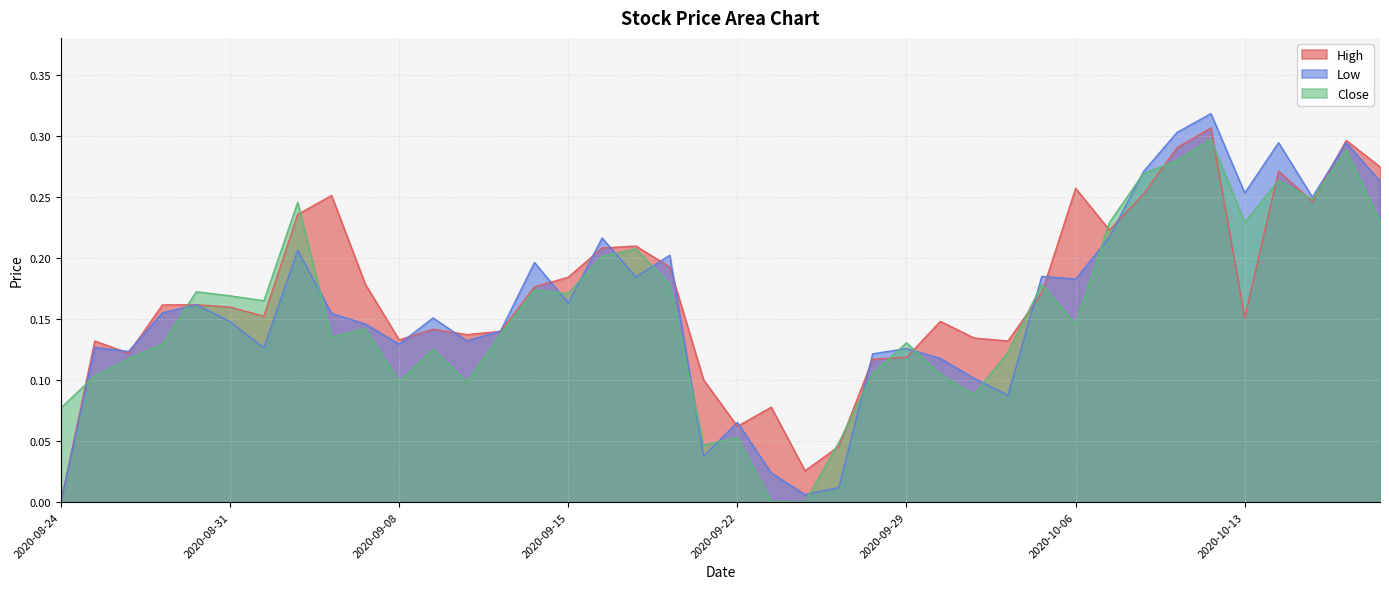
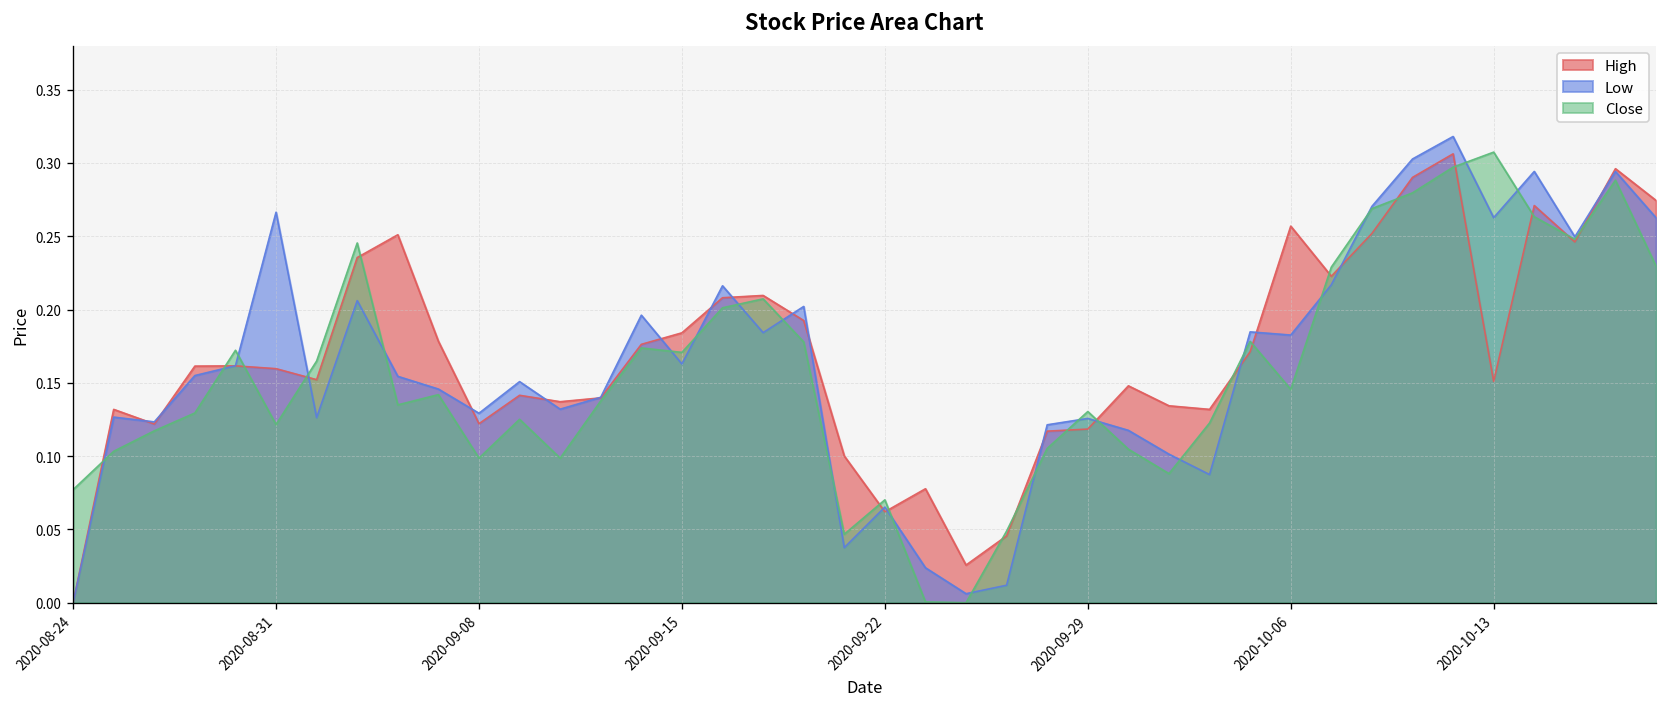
  {
    "High": {
      "2020-08-31": 0.160,
-     "2020-09-08": 0.133,
+     "2020-09-08": 0.122,
      "2020-09-15": 0.184,
      "2020-09-22": 0.062,
      "2020-09-29": 0.118,
      "2020-10-06": 0.257,
      "2020-10-13": 0.151
    },
    "Low": {
-     "2020-08-31": 0.148,
+     "2020-08-31": 0.266,
      "2020-09-08": 0.129,
      "2020-09-15": 0.163,
      "2020-09-22": 0.065,
      "2020-09-29": 0.126,
      "2020-10-06": 0.183,
-     "2020-10-13": 0.253
+     "2020-10-13": 0.263
    },
    "Close": {
      "2020-08-24": 0.077,
-     "2020-08-31": 0.169,
+     "2020-08-31": 0.122,
      "2020-09-08": 0.099,
      "2020-09-15": 0.171,
-     "2020-09-22": 0.053,
+     "2020-09-22": 0.070,
      "2020-09-29": 0.130,
      "2020-10-06": 0.146,
-     "2020-10-13": 0.229
+     "2020-10-13": 0.307
    }
  }
